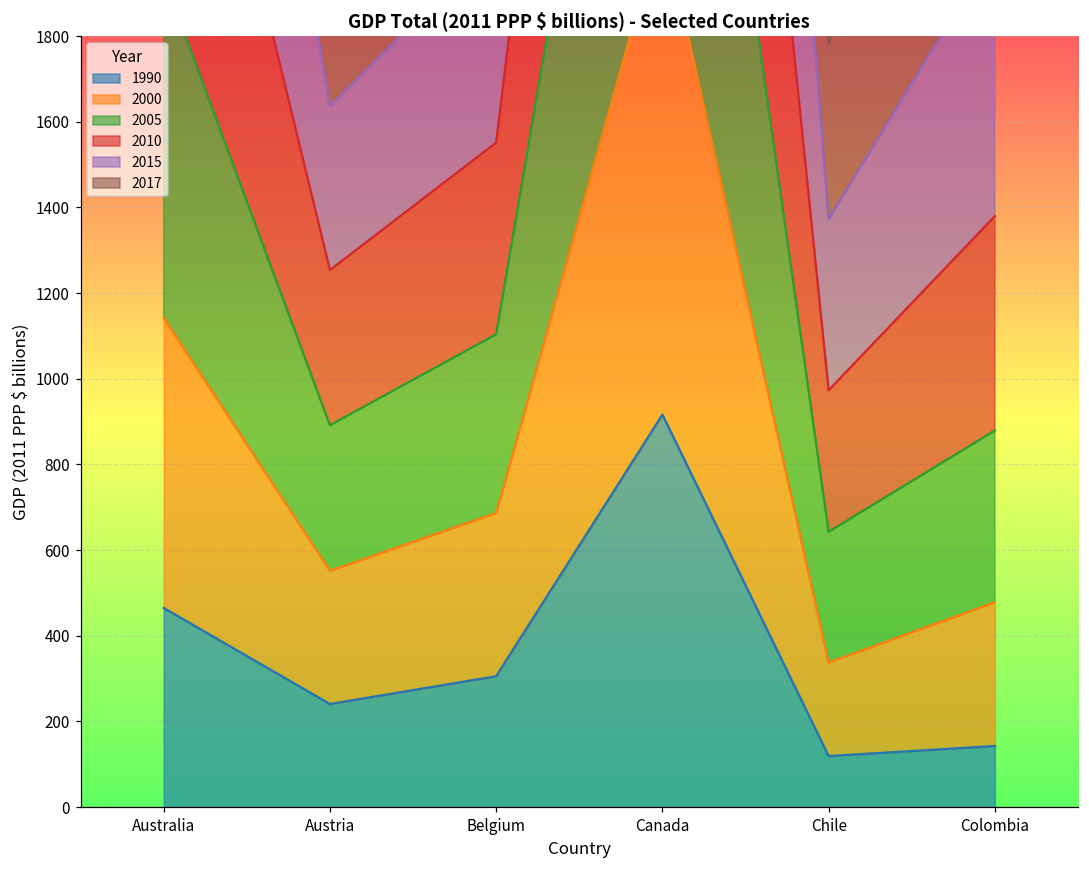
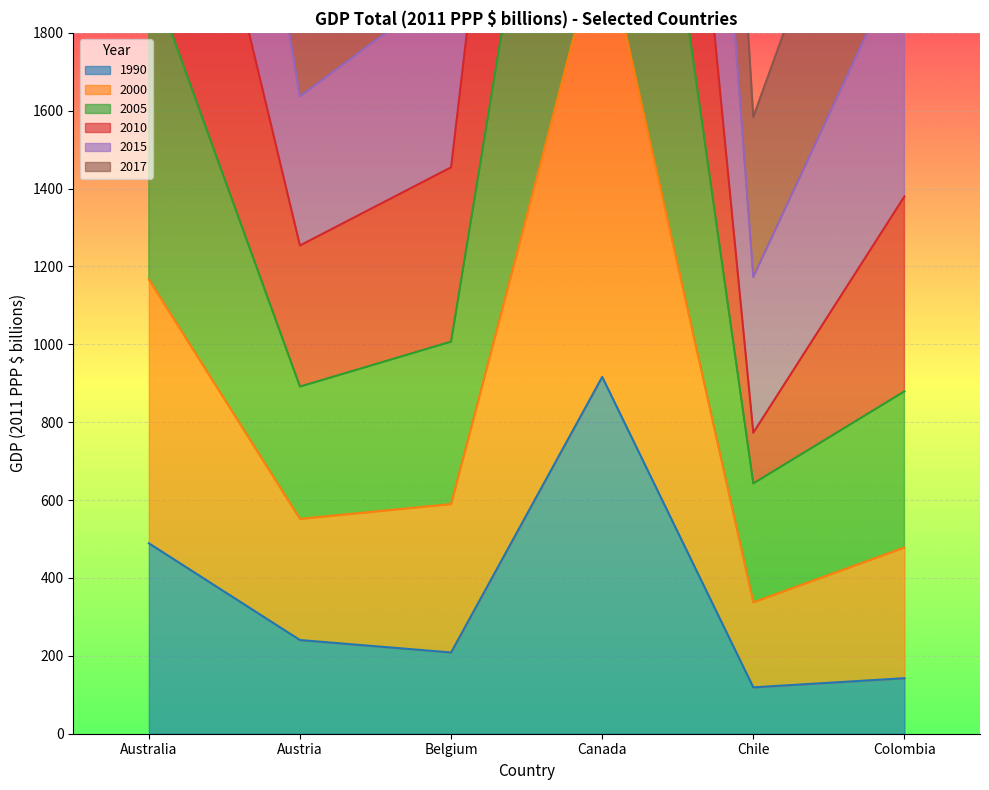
  {
    "1990": {
-     "Australia": 460,
+     "Australia": 490,
      "Austria": 240,
-     "Belgium": 310,
+     "Belgium": 210,
      "Canada": 920,
      "Chile": 120,
      "Colombia": 140
    },
    "2000": {
      "Australia": 680,
      "Austria": 310,
      "Belgium": 380,
      "Chile": 220,
      "Colombia": 340
    },
    "2005": {
      "Austria": 340,
      "Belgium": 420,
      "Chile": 310,
      "Colombia": 400
    },
    "2010": {
      "Austria": 360,
      "Belgium": 450,
-     "Chile": 330,
+     "Chile": 130,
      "Colombia": 500
    },
    "2015": {
      "Austria": 380,
      "Chile": 400
    },
    "2017": {
      "Chile": 410
    }
  }
